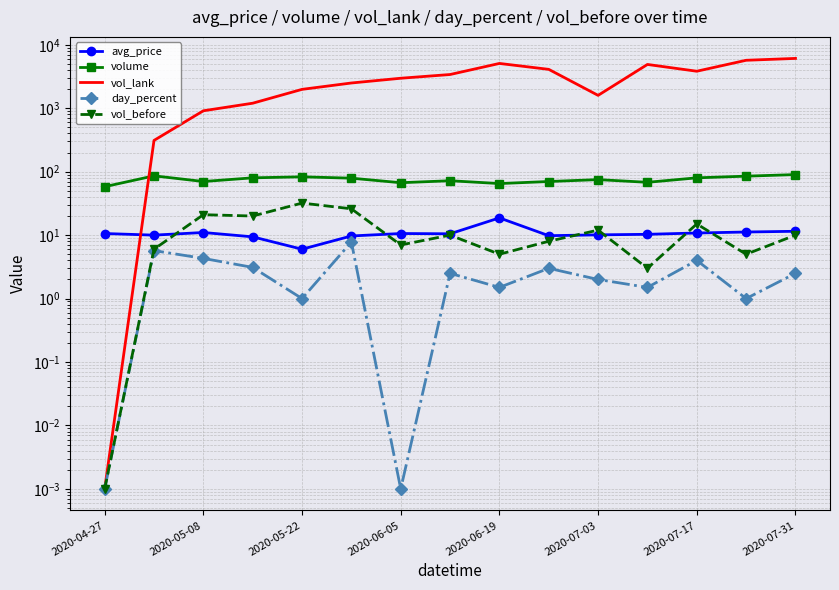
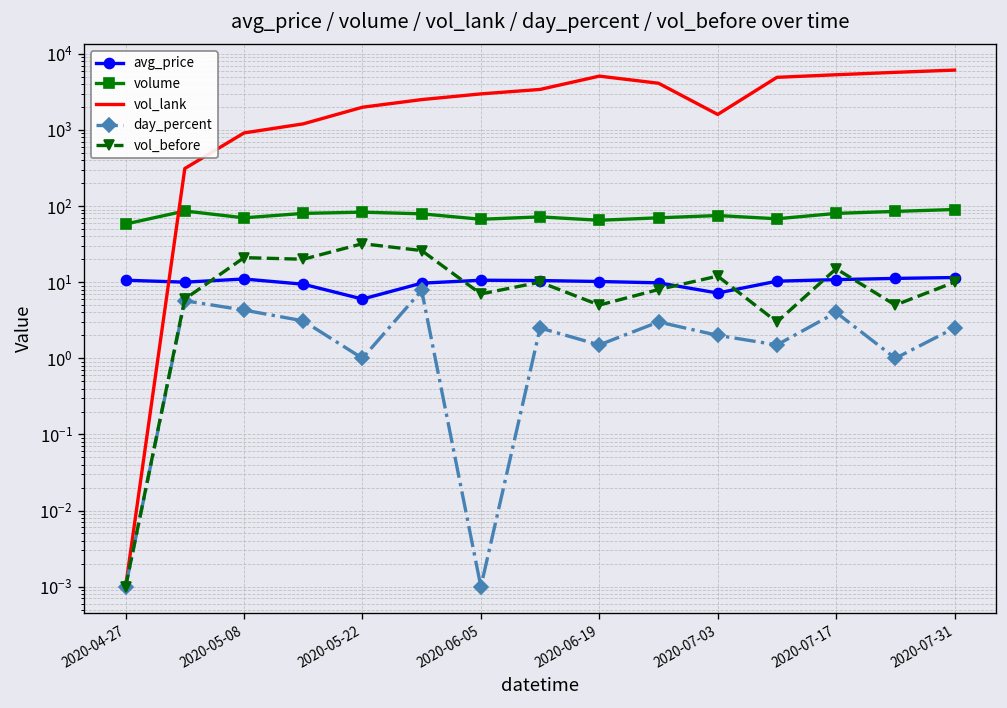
  {
    "avg_price": {
      "2020-04-27": 11,
      "2020-05-08": 11,
      "2020-05-22": 6,
      "2020-06-05": 11,
-     "2020-06-19": 19,
-     "2020-07-03": 10,
+     "2020-06-19": 10,
+     "2020-07-03": 7,
      "2020-07-17": 11,
      "2020-07-31": 12
    },
    "vol_lank": {
      "2020-05-08": 900,
      "2020-05-22": 2000,
      "2020-06-05": 3000,
      "2020-06-19": 5000,
      "2020-07-03": 1600,
-     "2020-07-17": 4000,
+     "2020-07-17": 5000,
      "2020-07-31": 6000
    },
    "day_percent": {
      "2020-05-08": 4,
      "2020-05-22": 1,
      "2020-06-05": 0.0010,
      "2020-06-19": 1.5,
      "2020-07-03": 2,
      "2020-07-17": 4,
      "2020-07-31": 2.5
    }
  }
